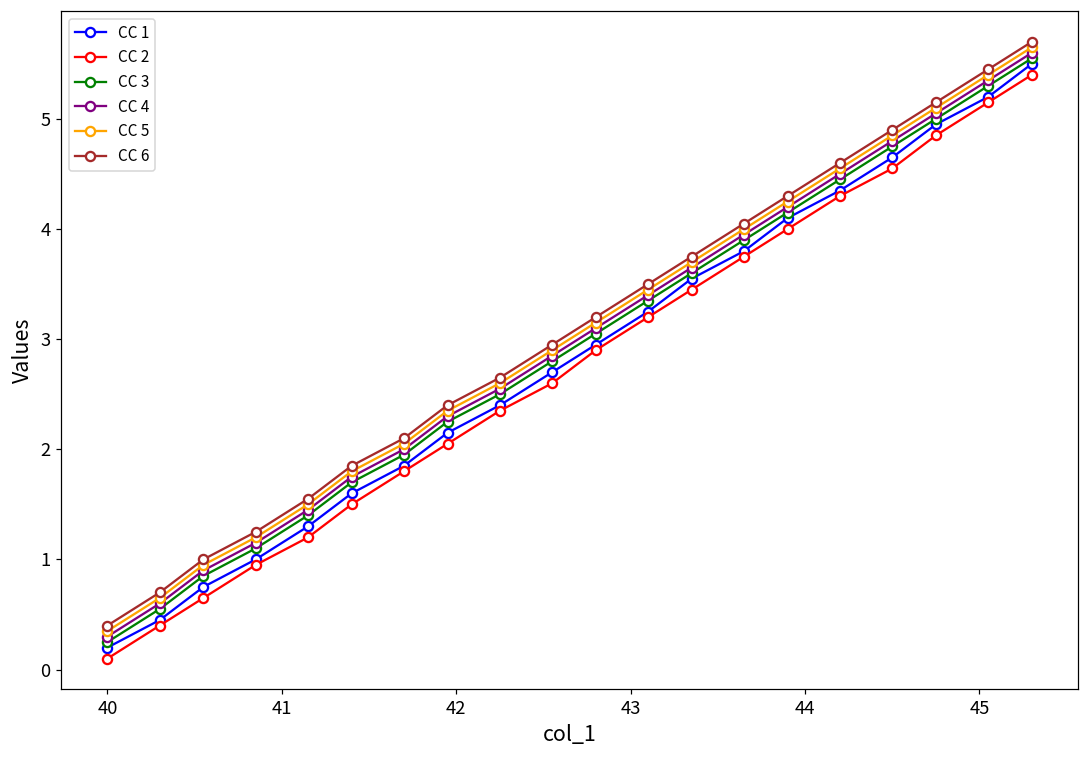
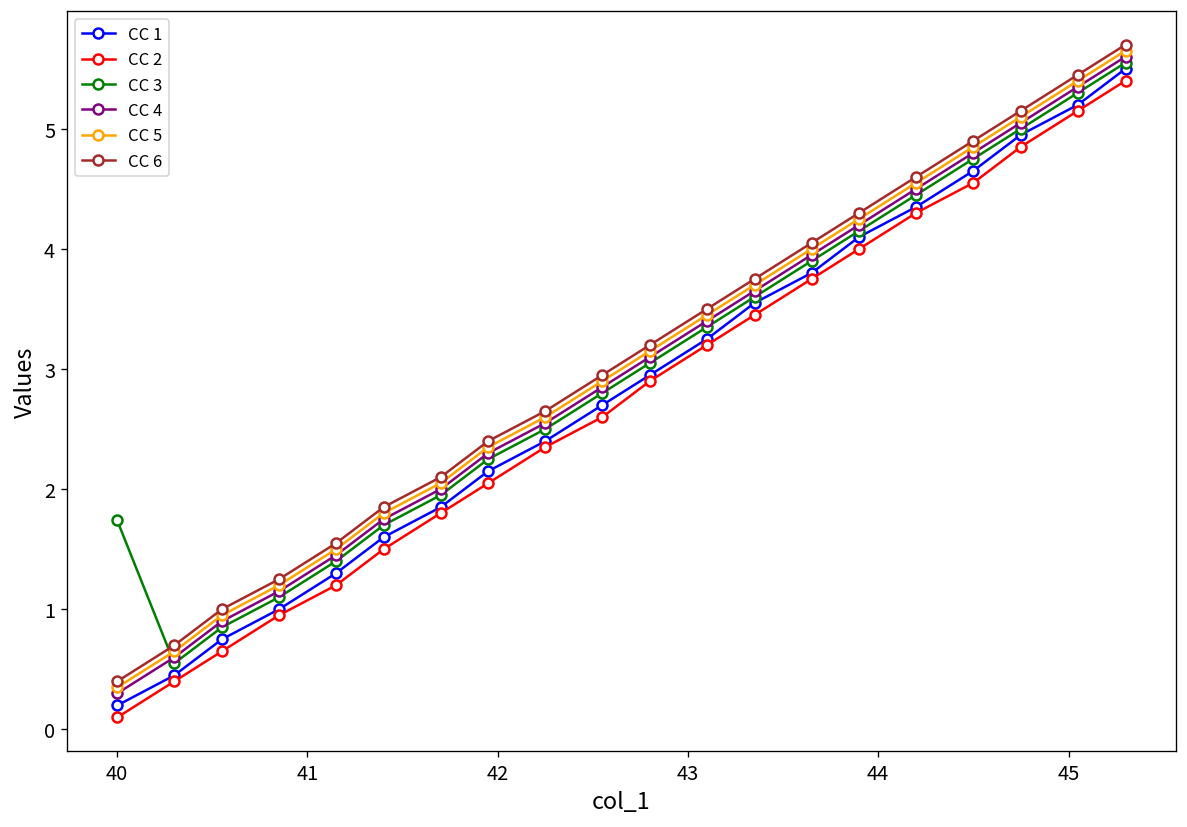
  {
    "CC 1": {
      "40": 0.20
    },
    "CC 2": {
      "40": 0.10
    },
    "CC 3": {
-     "40": 0.25
+     "40": 1.74
    },
    "CC 4": {
      "40": 0.30
    },
    "CC 5": {
      "40": 0.35
    },
    "CC 6": {
      "40": 0.40
    }
  }
